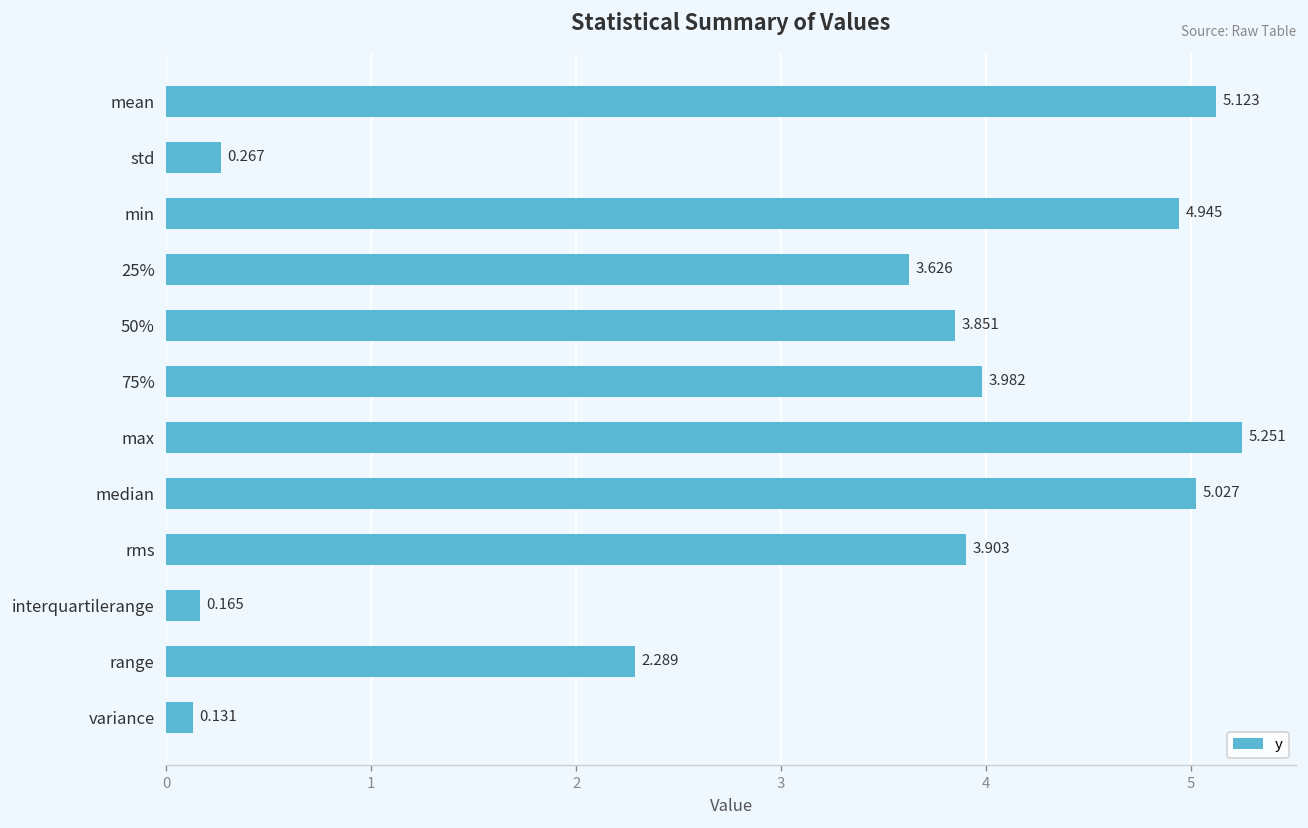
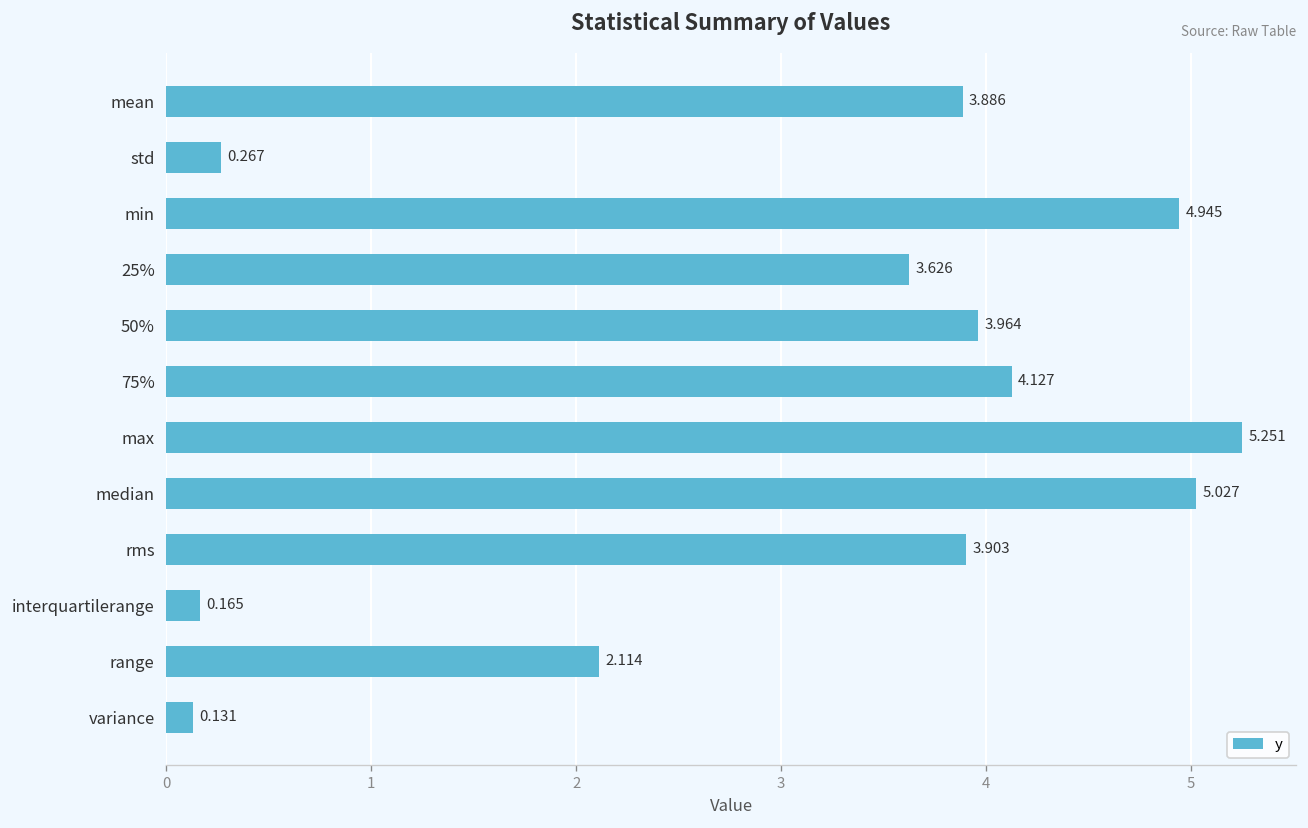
  {
-   "mean": 5.123,
+   "mean": 3.886,
    "std": 0.267,
    "min": 4.945,
    "25%": 3.626,
-   "50%": 3.851,
-   "75%": 3.982,
+   "50%": 3.964,
+   "75%": 4.127,
    "max": 5.251,
    "median": 5.027,
    "rms": 3.903,
    "interquartilerange": 0.165,
-   "range": 2.289,
+   "range": 2.114,
    "variance": 0.131
  }
